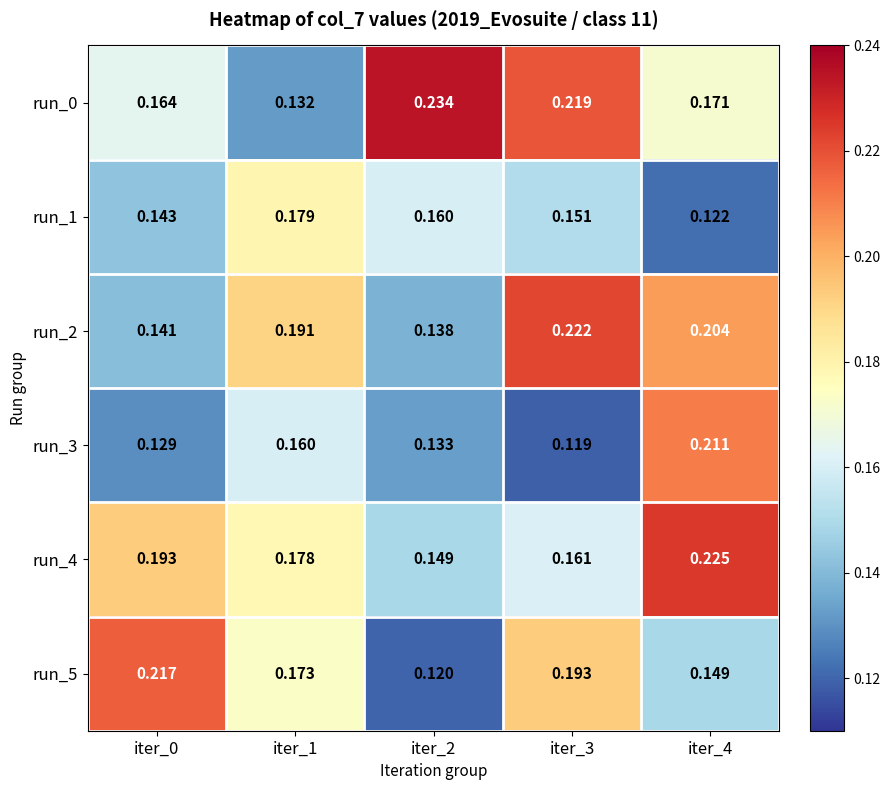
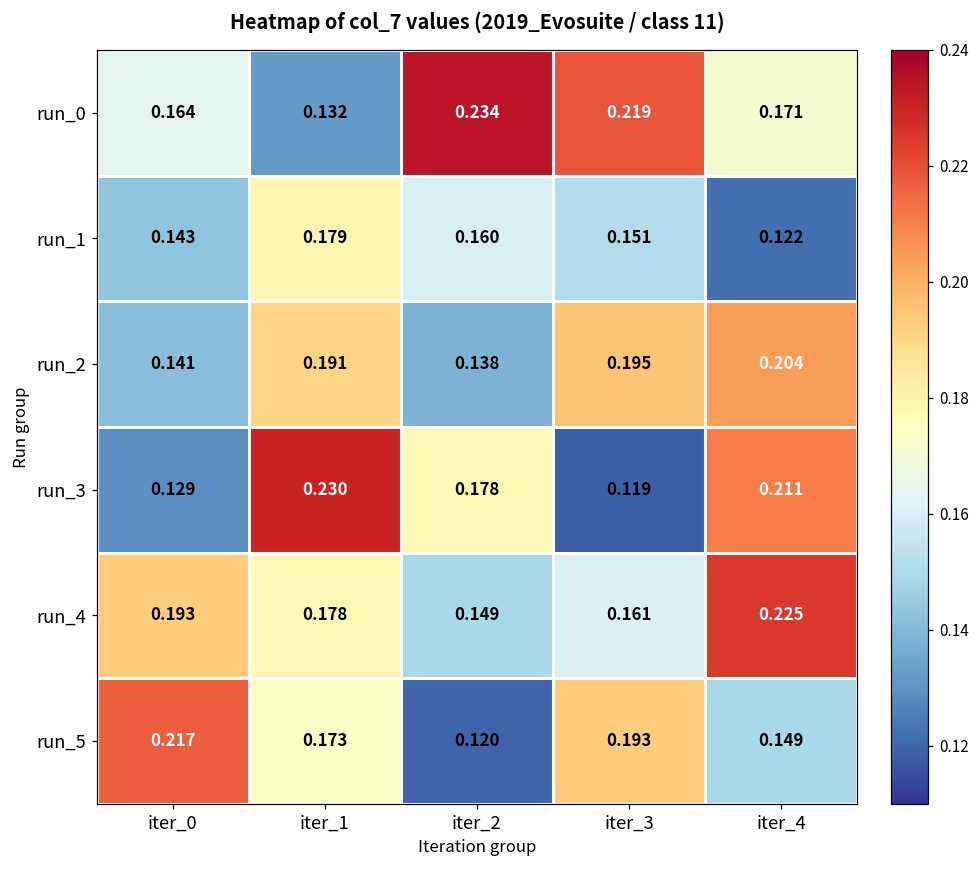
  {
    "run_0": {
      "iter_0": 0.164,
      "iter_1": 0.132,
      "iter_2": 0.234,
      "iter_3": 0.219,
      "iter_4": 0.171
    },
    "run_1": {
      "iter_0": 0.143,
      "iter_1": 0.179,
      "iter_2": 0.160,
      "iter_3": 0.151,
      "iter_4": 0.122
    },
    "run_2": {
      "iter_0": 0.141,
      "iter_1": 0.191,
      "iter_2": 0.138,
-     "iter_3": 0.222,
+     "iter_3": 0.195,
      "iter_4": 0.204
    },
    "run_3": {
      "iter_0": 0.129,
-     "iter_1": 0.160,
-     "iter_2": 0.133,
+     "iter_1": 0.230,
+     "iter_2": 0.178,
      "iter_3": 0.119,
      "iter_4": 0.211
    },
    "run_4": {
      "iter_0": 0.193,
      "iter_1": 0.178,
      "iter_2": 0.149,
      "iter_3": 0.161,
      "iter_4": 0.225
    },
    "run_5": {
      "iter_0": 0.217,
      "iter_1": 0.173,
      "iter_2": 0.120,
      "iter_3": 0.193,
      "iter_4": 0.149
    }
  }
